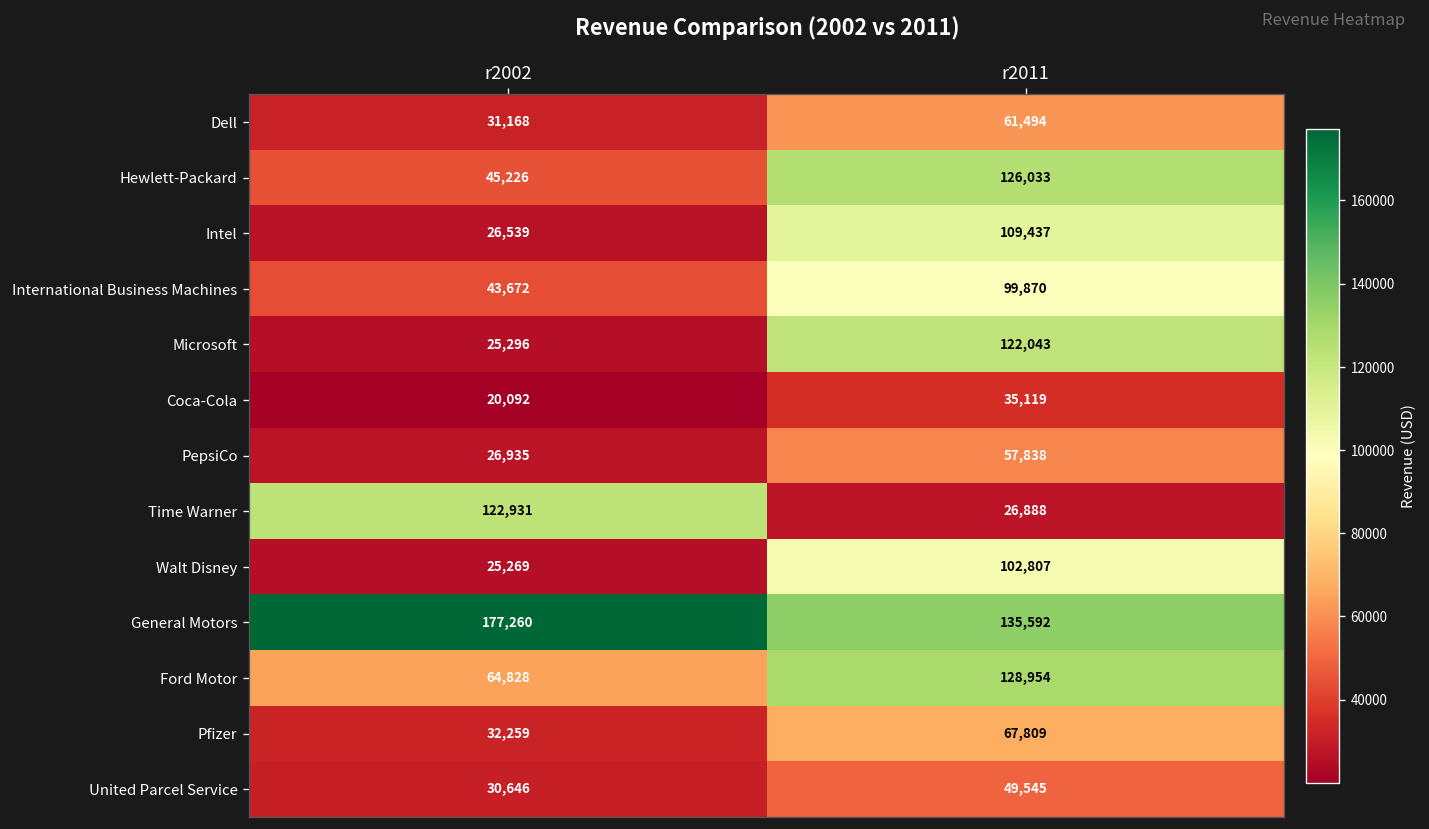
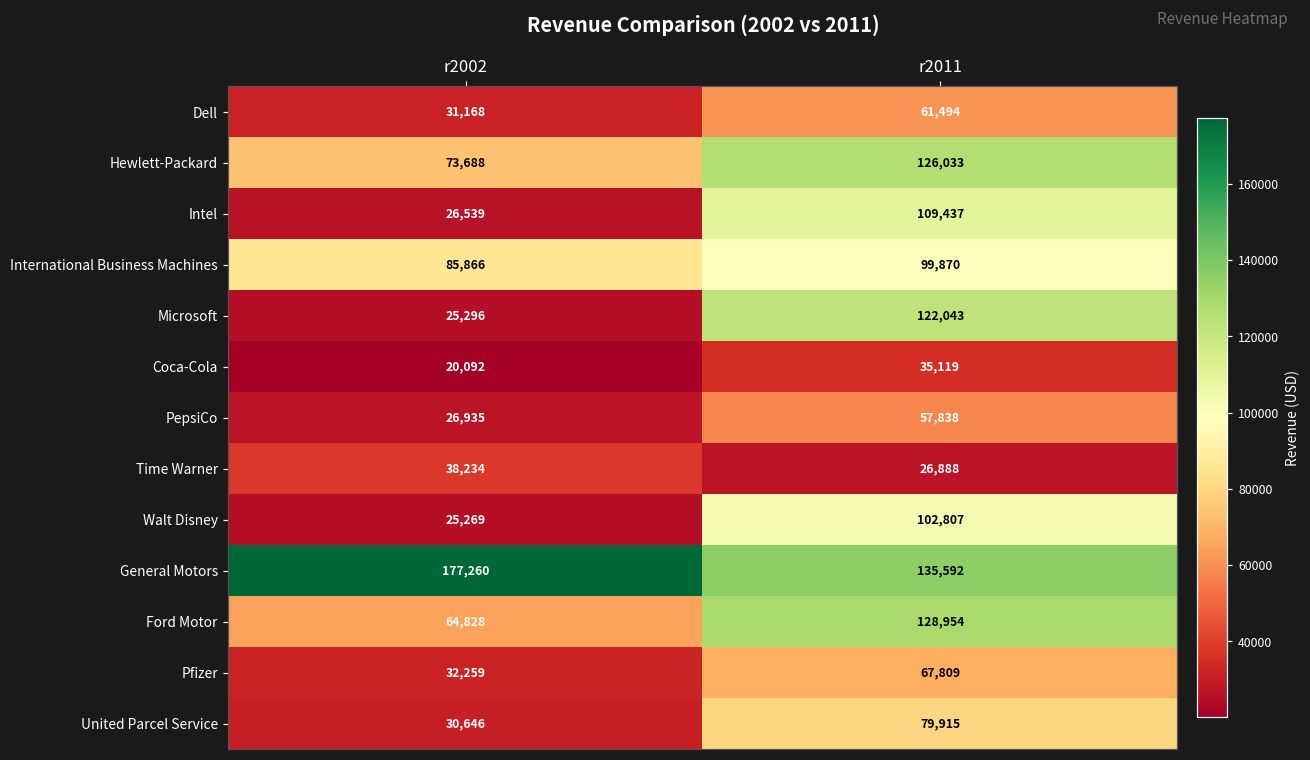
  {
    "Dell": {
      "r2002": "31,168",
      "r2011": "61,494"
    },
    "Hewlett-Packard": {
-     "r2002": "45,226",
+     "r2002": "73,688",
      "r2011": "126,033"
    },
    "Intel": {
      "r2002": "26,539",
      "r2011": "109,437"
    },
    "International Business Machines": {
-     "r2002": "43,672",
+     "r2002": "85,866",
      "r2011": "99,870"
    },
    "Microsoft": {
      "r2002": "25,296",
      "r2011": "122,043"
    },
    "Coca-Cola": {
      "r2002": "20,092",
      "r2011": "35,119"
    },
    "PepsiCo": {
      "r2002": "26,935",
      "r2011": "57,838"
    },
    "Time Warner": {
-     "r2002": "122,931",
+     "r2002": "38,234",
      "r2011": "26,888"
    },
    "Walt Disney": {
      "r2002": "25,269",
      "r2011": "102,807"
    },
    "General Motors": {
      "r2002": "177,260",
      "r2011": "135,592"
    },
    "Ford Motor": {
      "r2002": "64,828",
      "r2011": "128,954"
    },
    "Pfizer": {
      "r2002": "32,259",
      "r2011": "67,809"
    },
    "United Parcel Service": {
      "r2002": "30,646",
-     "r2011": "49,545"
+     "r2011": "79,915"
    }
  }
